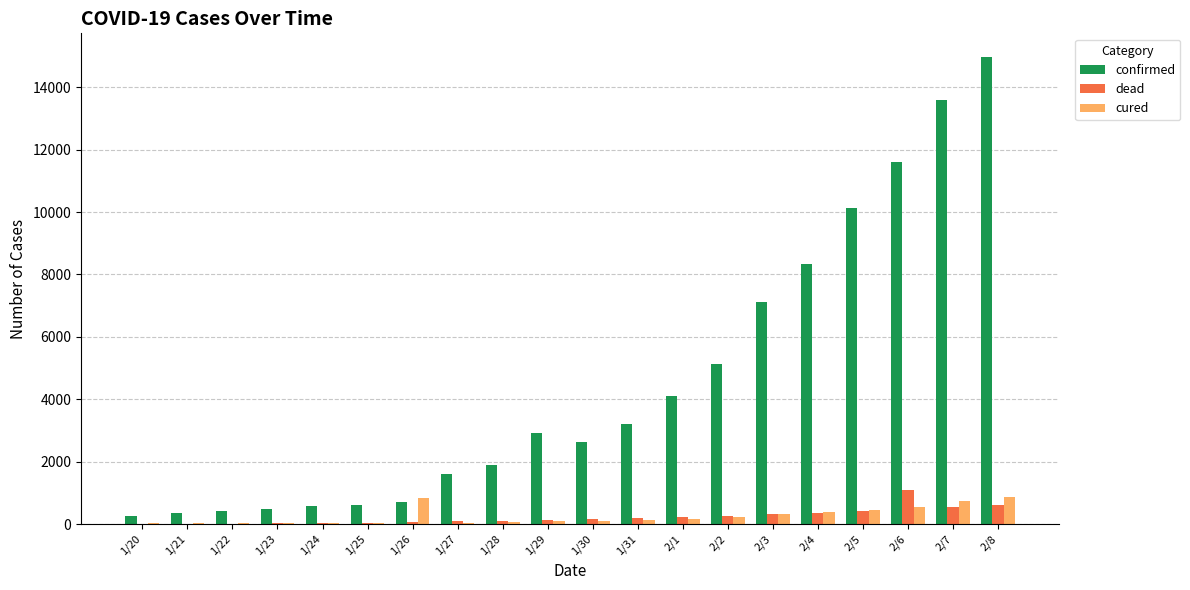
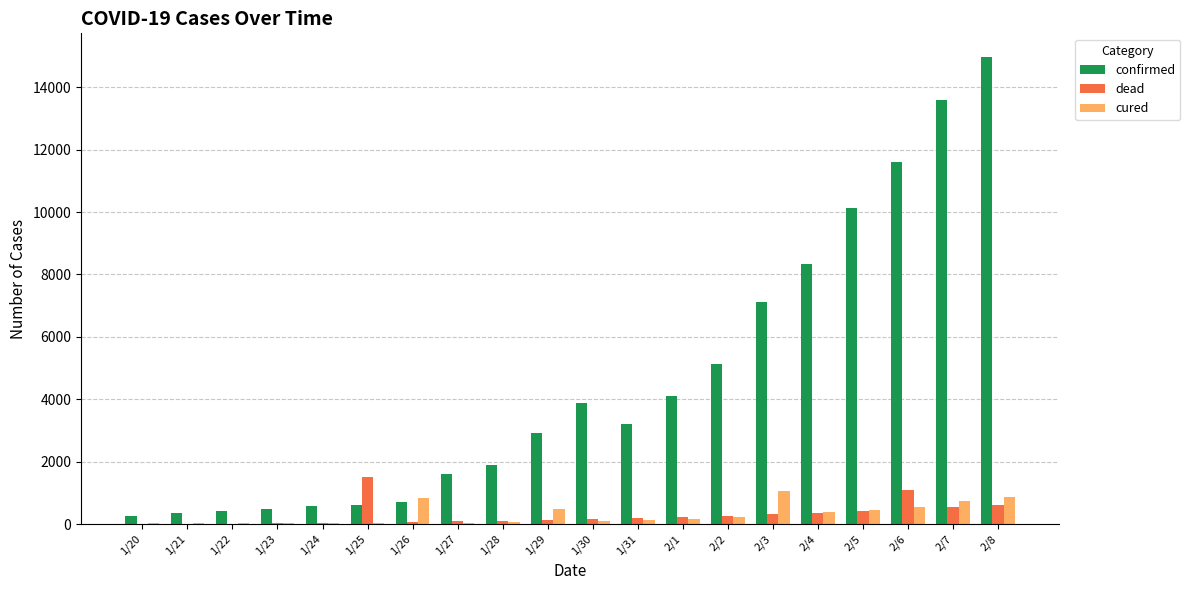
  {
    "confirmed": {
      "1/20": 300,
      "1/21": 400,
      "1/22": 400,
      "1/23": 500,
      "1/24": 600,
      "1/25": 600,
      "1/26": 700,
      "1/27": 1600,
      "1/28": 1900,
      "1/29": 2900,
-     "1/30": 2600,
+     "1/30": 3900,
      "1/31": 3200,
      "2/1": 4100,
      "2/2": 5100,
      "2/3": 7100,
      "2/4": 8400,
      "2/5": 10100,
      "2/6": 11600,
      "2/7": 13600,
      "2/8": 15000
    },
    "dead": {
-     "1/25": 0,
+     "1/25": 1500,
      "1/27": 100,
      "1/28": 100,
      "1/29": 100,
      "1/30": 200,
      "1/31": 200,
      "2/1": 200,
      "2/2": 300,
      "2/3": 300,
      "2/4": 400,
      "2/5": 400,
      "2/6": 1100,
      "2/7": 500,
      "2/8": 600
    },
    "cured": {
      "1/26": 800,
-     "1/29": 100,
+     "1/29": 500,
      "1/30": 100,
      "1/31": 100,
      "2/1": 200,
      "2/2": 200,
-     "2/3": 300,
+     "2/3": 1100,
      "2/4": 400,
      "2/5": 500,
      "2/6": 500,
      "2/7": 700,
      "2/8": 900
    }
  }
